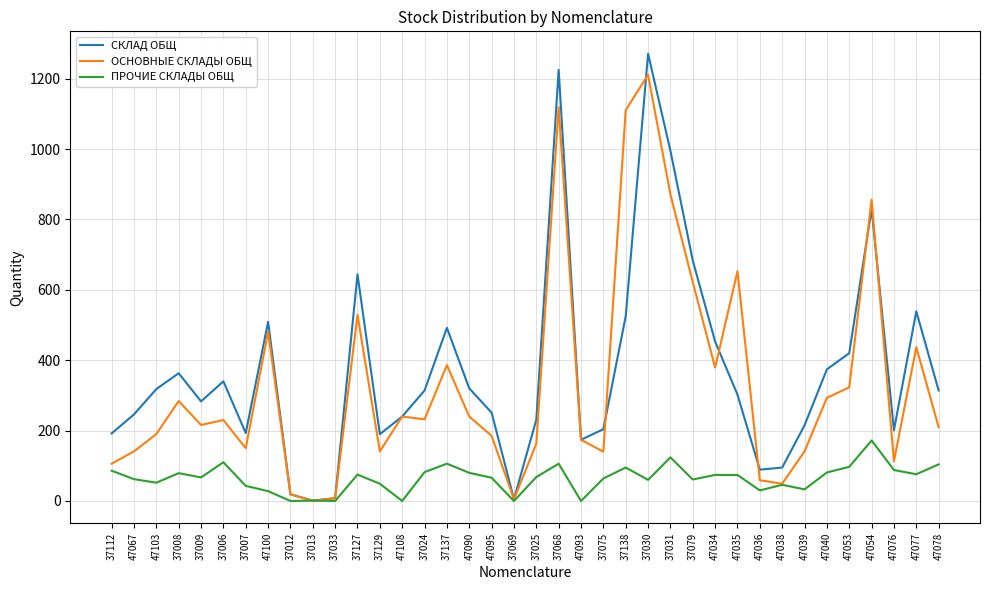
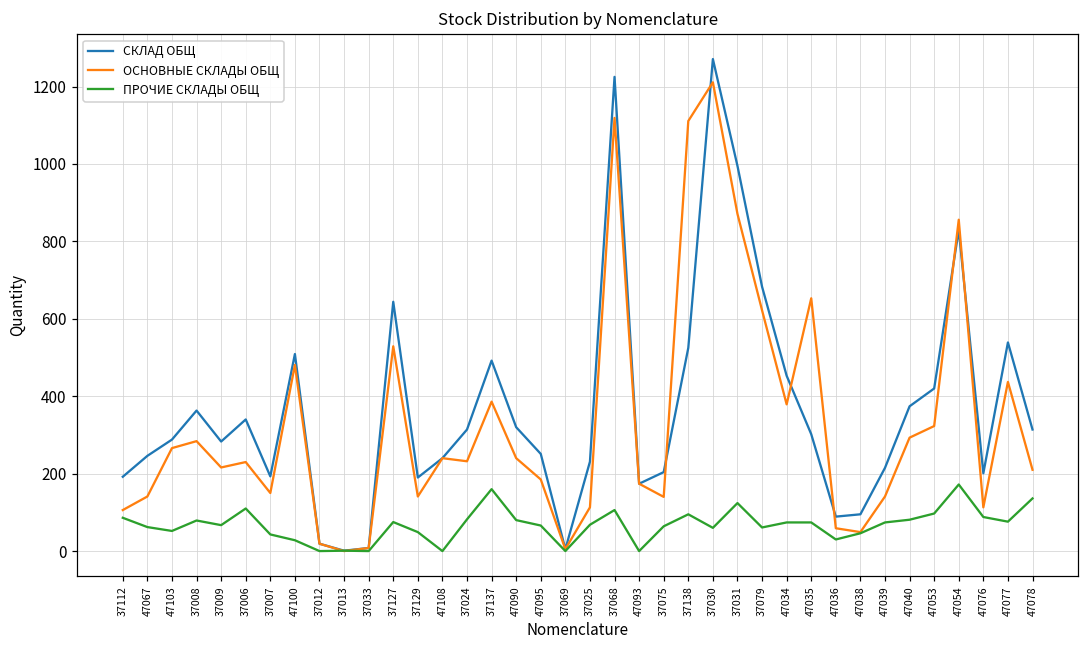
  {
    "СКЛАД ОБЩ": {
      "37112": 190,
      "47067": 250,
-     "47103": 320,
+     "47103": 290,
      "37008": 360,
      "37009": 280,
      "37006": 340,
      "37007": 190,
      "47100": 510,
      "37127": 640,
      "37129": 190,
      "37024": 310,
      "37137": 490,
      "47090": 320,
      "47095": 250,
      "37025": 230,
      "37068": 1230,
      "37075": 200,
      "37138": 530,
      "37030": 1270,
      "37031": 1000,
      "37079": 680,
      "47034": 450,
      "47035": 300,
      "47036": 90,
      "47038": 100,
      "47039": 220,
      "47040": 370,
      "47053": 420,
      "47054": 830,
      "47076": 200,
      "47077": 540,
      "47078": 310
    },
    "ОСНОВНЫЕ СКЛАДЫ ОБЩ": {
      "37112": 110,
      "47067": 140,
-     "47103": 190,
+     "47103": 270,
      "37008": 280,
      "37009": 220,
      "37006": 230,
      "37007": 150,
      "47100": 480,
      "37127": 530,
      "37129": 140,
      "37024": 230,
      "37137": 390,
      "47090": 240,
      "47095": 190,
-     "37025": 160,
+     "37025": 110,
      "37068": 1120,
      "37075": 140,
      "37138": 1110,
      "37030": 1210,
      "37031": 870,
      "37079": 620,
      "47034": 380,
      "47035": 650,
      "47036": 60,
      "47039": 140,
      "47040": 290,
      "47053": 320,
      "47054": 860,
      "47076": 110,
      "47077": 440,
      "47078": 210
    },
    "ПРОЧИЕ СКЛАДЫ ОБЩ": {
      "37112": 90,
      "47067": 60,
      "47103": 50,
      "37008": 80,
      "37009": 70,
      "37006": 110,
      "37007": 40,
      "47100": 30,
      "37012": 0,
      "37033": 0,
      "37127": 80,
      "37129": 50,
      "47108": 0,
      "37024": 80,
-     "37137": 110,
+     "37137": 160,
      "47090": 80,
      "47095": 70,
      "37025": 70,
      "37068": 110,
      "47093": 0,
      "37075": 60,
      "37138": 100,
      "37030": 60,
      "37031": 120,
      "37079": 60,
      "47034": 70,
      "47035": 70,
      "47036": 30,
-     "47039": 30,
+     "47039": 70,
      "47040": 80,
      "47053": 100,
      "47054": 170,
      "47076": 90,
      "47077": 80,
-     "47078": 100
+     "47078": 140
    }
  }
